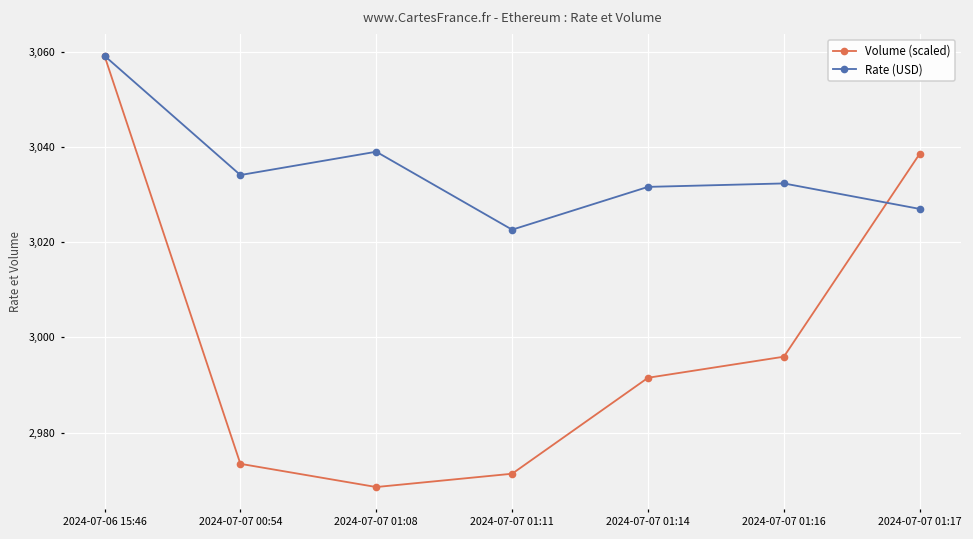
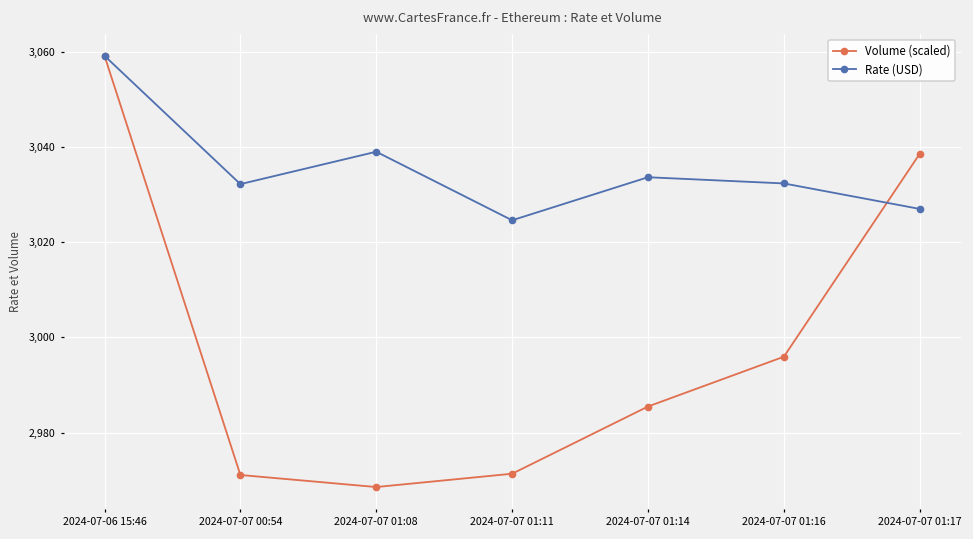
  {
    "Volume (scaled)": {
-     "2024-07-07 00:54": "2,973",
+     "2024-07-07 00:54": "2,971",
      "2024-07-07 01:08": "2,969",
      "2024-07-07 01:11": "2,971",
-     "2024-07-07 01:14": "2,992",
+     "2024-07-07 01:14": "2,985",
      "2024-07-07 01:16": "2,996",
      "2024-07-07 01:17": "3,039"
    },
    "Rate (USD)": {
-     "2024-07-07 00:54": "3,034",
+     "2024-07-07 00:54": "3,032",
      "2024-07-07 01:08": "3,039",
-     "2024-07-07 01:11": "3,023",
-     "2024-07-07 01:14": "3,032",
+     "2024-07-07 01:11": "3,025",
+     "2024-07-07 01:14": "3,034",
      "2024-07-07 01:16": "3,032",
      "2024-07-07 01:17": "3,027"
    }
  }
